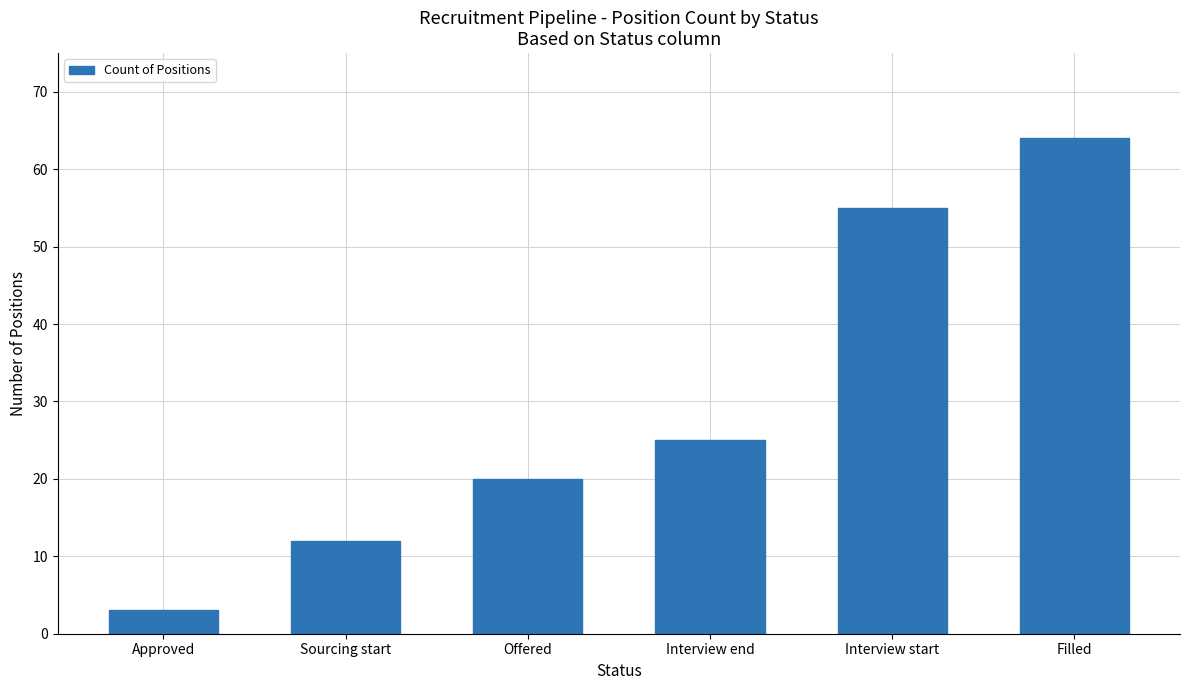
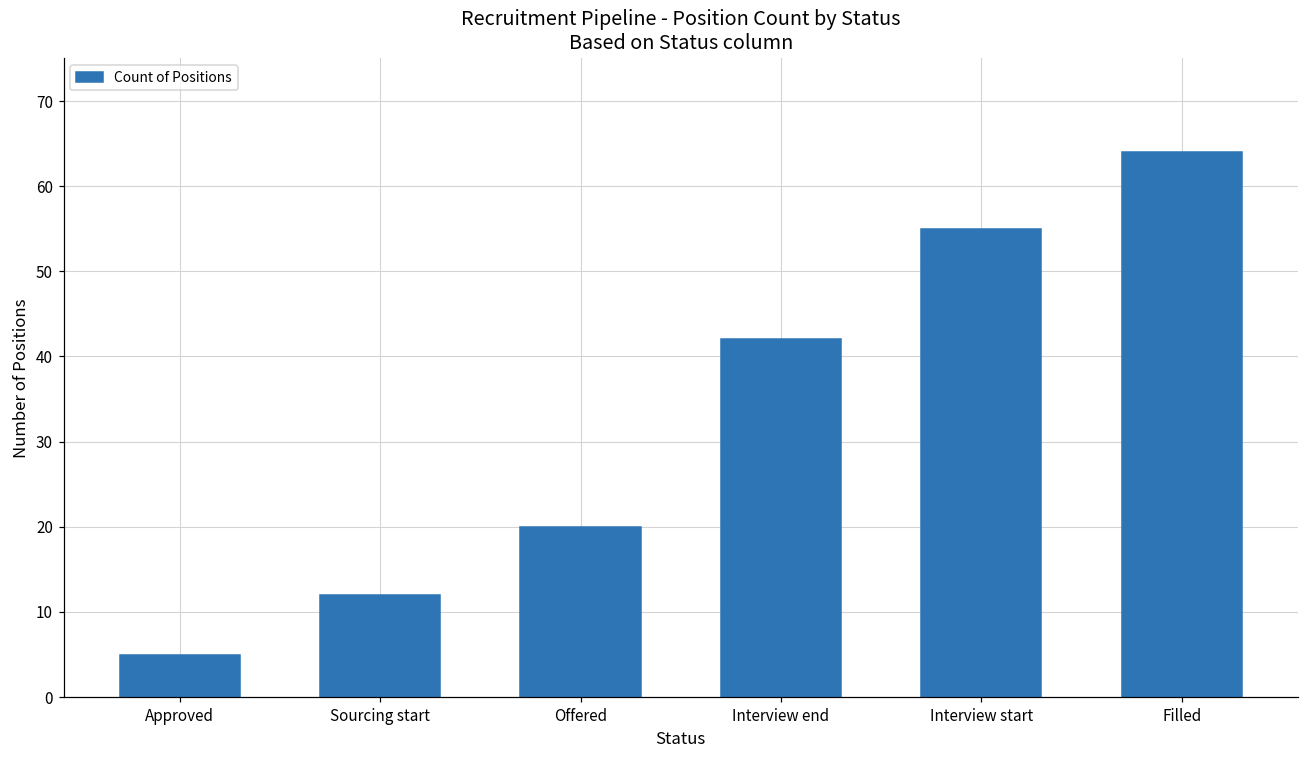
  {
-   "Approved": 3,
+   "Approved": 5,
    "Sourcing start": 12,
    "Offered": 20,
-   "Interview end": 25,
+   "Interview end": 42,
    "Interview start": 55,
    "Filled": 64
  }
